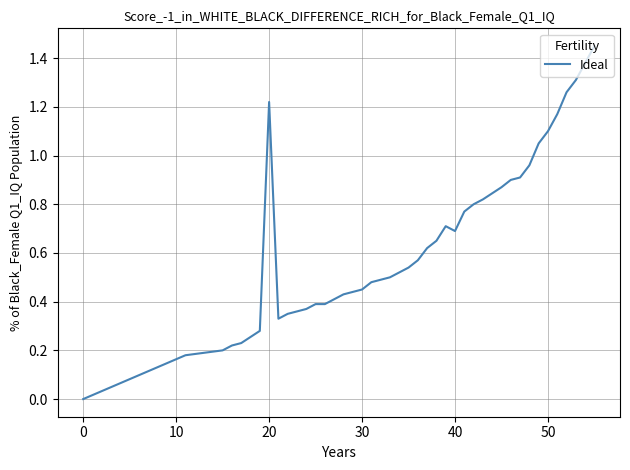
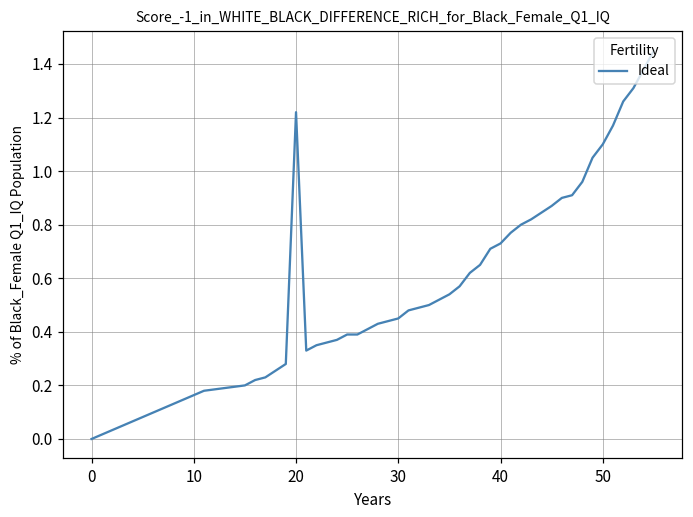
  {
    "0": 0.00,
    "20": 1.22,
    "30": 0.45,
-   "40": 0.69,
+   "40": 0.73,
    "50": 1.10
  }
